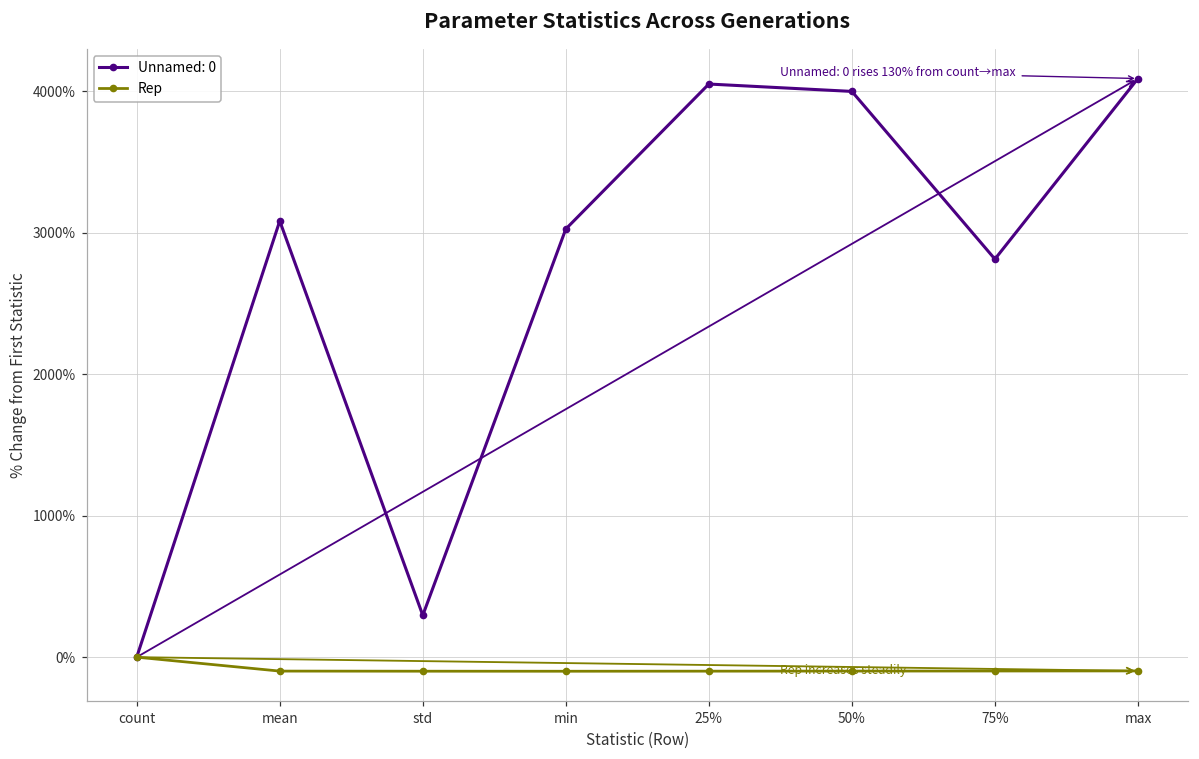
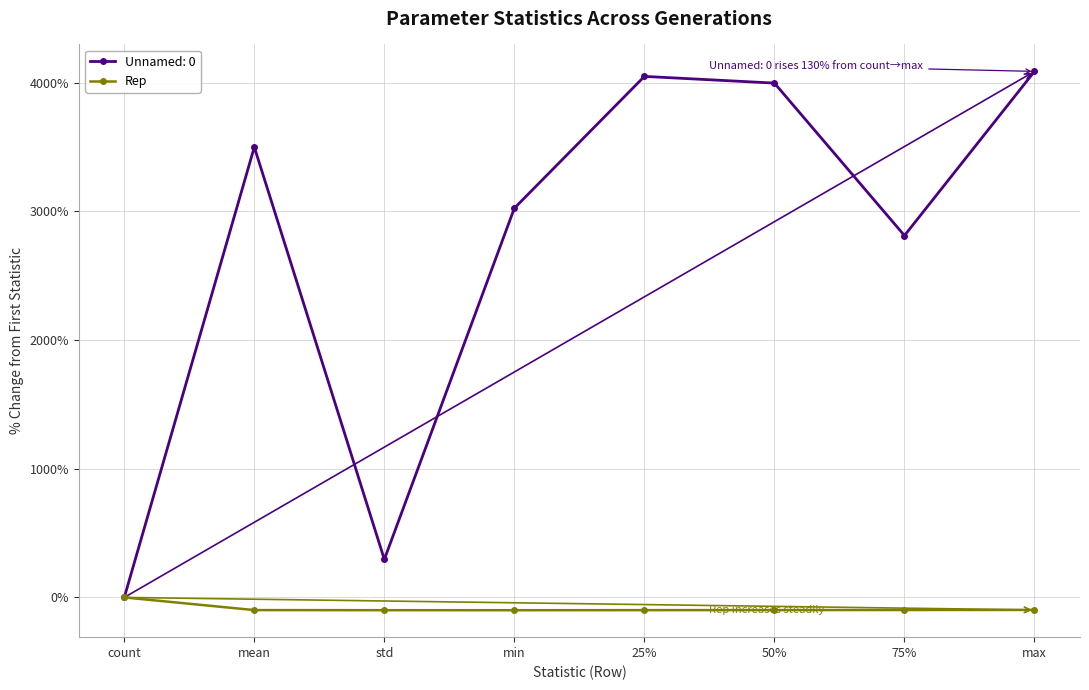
  {
    "Unnamed: 0": {
-     "mean": "3080%",
+     "mean": "3500%",
      "std": "300%",
      "min": "3030%",
      "25%": "4050%",
      "50%": "4000%",
      "75%": "2810%"
    },
    "Rep": {
      "mean": "-100%",
      "std": "-100%",
      "min": "-100%",
      "25%": "-100%",
      "50%": "-100%",
      "75%": "-100%",
      "max": "-100%"
    }
  }
